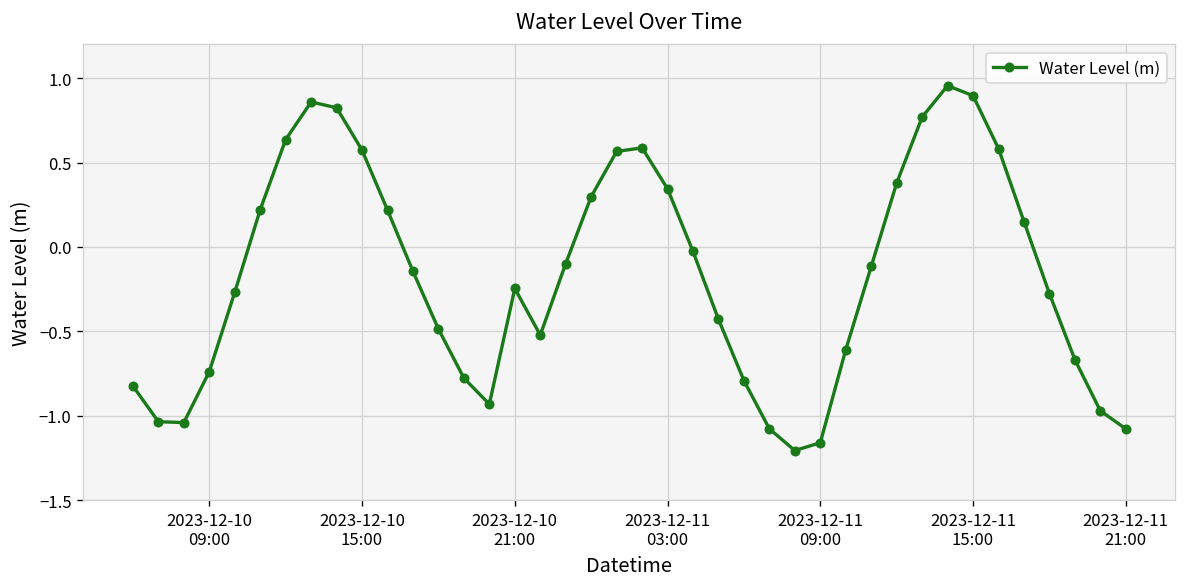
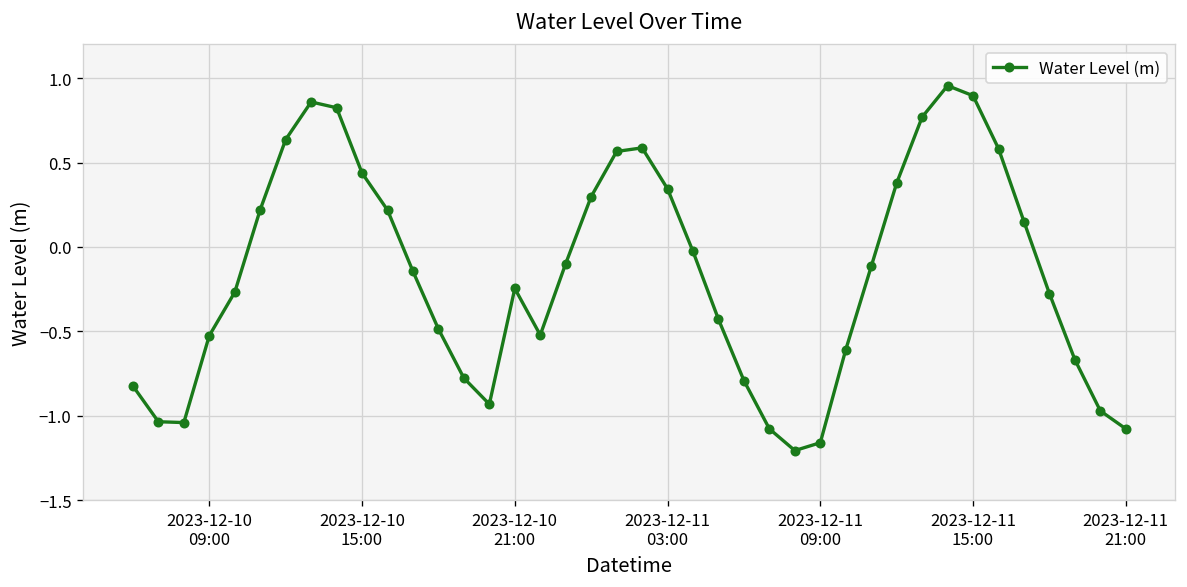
  {
-   "2023-12-10 09:00": -0.74,
-   "2023-12-10 15:00": 0.57,
+   "2023-12-10 09:00": -0.53,
+   "2023-12-10 15:00": 0.44,
    "2023-12-10 21:00": -0.25,
    "2023-12-11 03:00": 0.34,
    "2023-12-11 09:00": -1.16,
    "2023-12-11 15:00": 0.90,
    "2023-12-11 21:00": -1.08
  }
